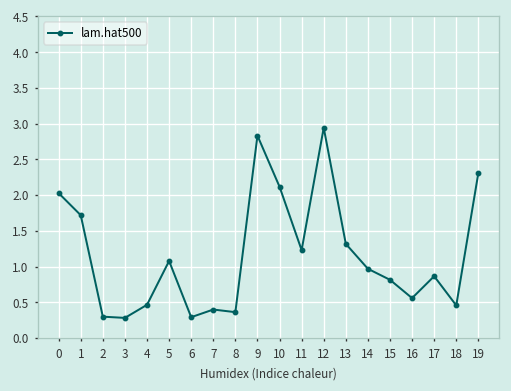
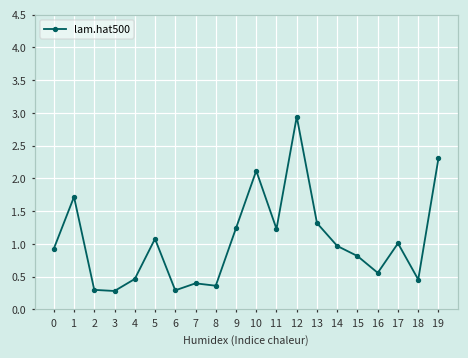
  {
-   "0": 2.0,
+   "0": 0.9,
    "1": 1.7,
    "2": 0.3,
    "3": 0.3,
    "4": 0.5,
    "5": 1.1,
    "6": 0.3,
    "7": 0.4,
    "8": 0.4,
-   "9": 2.8,
+   "9": 1.2,
    "10": 2.1,
    "11": 1.2,
    "12": 2.9,
    "13": 1.3,
    "14": 1.0,
    "15": 0.8,
    "16": 0.6,
-   "17": 0.9,
+   "17": 1.0,
    "18": 0.5,
    "19": 2.3
  }
